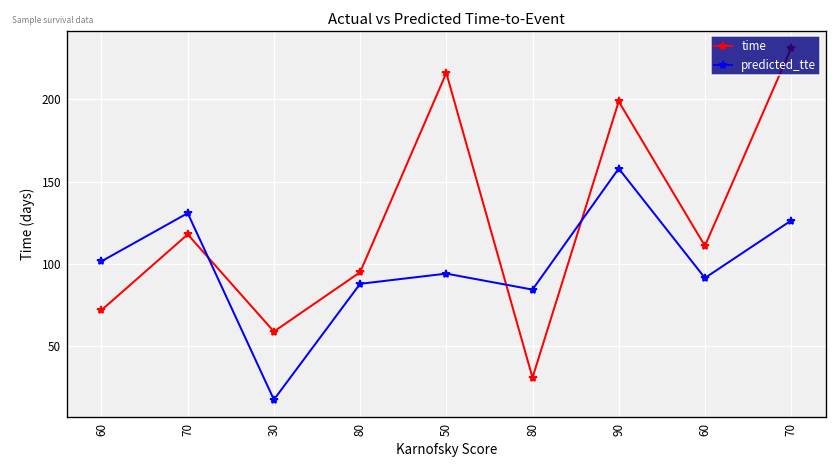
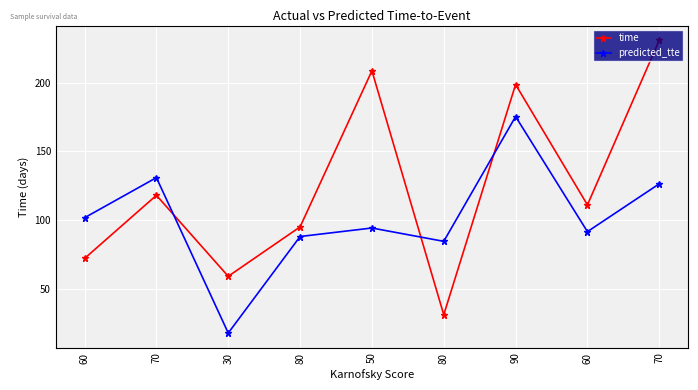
  {
    "time": {
      "30": 59,
-     "50": 216,
+     "50": 209,
      "90": 199
    },
    "predicted_tte": {
      "30": 18,
      "50": 94,
-     "90": 158
+     "90": 175
    }
  }
